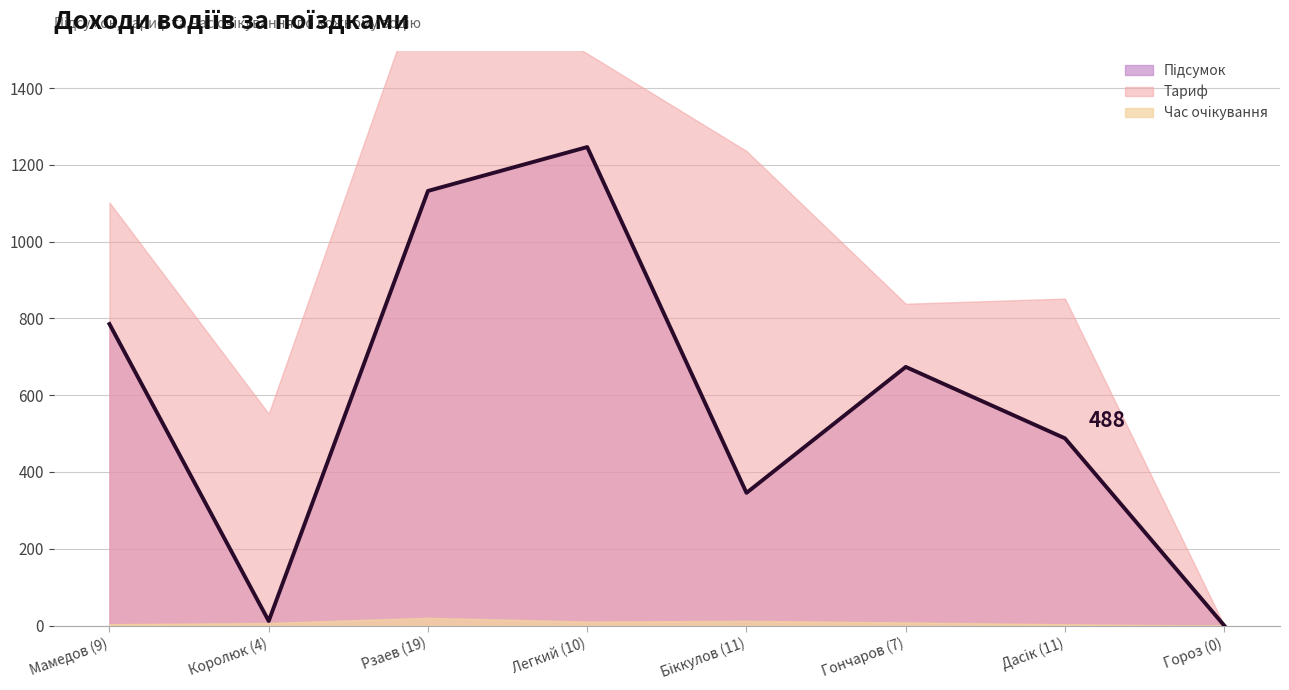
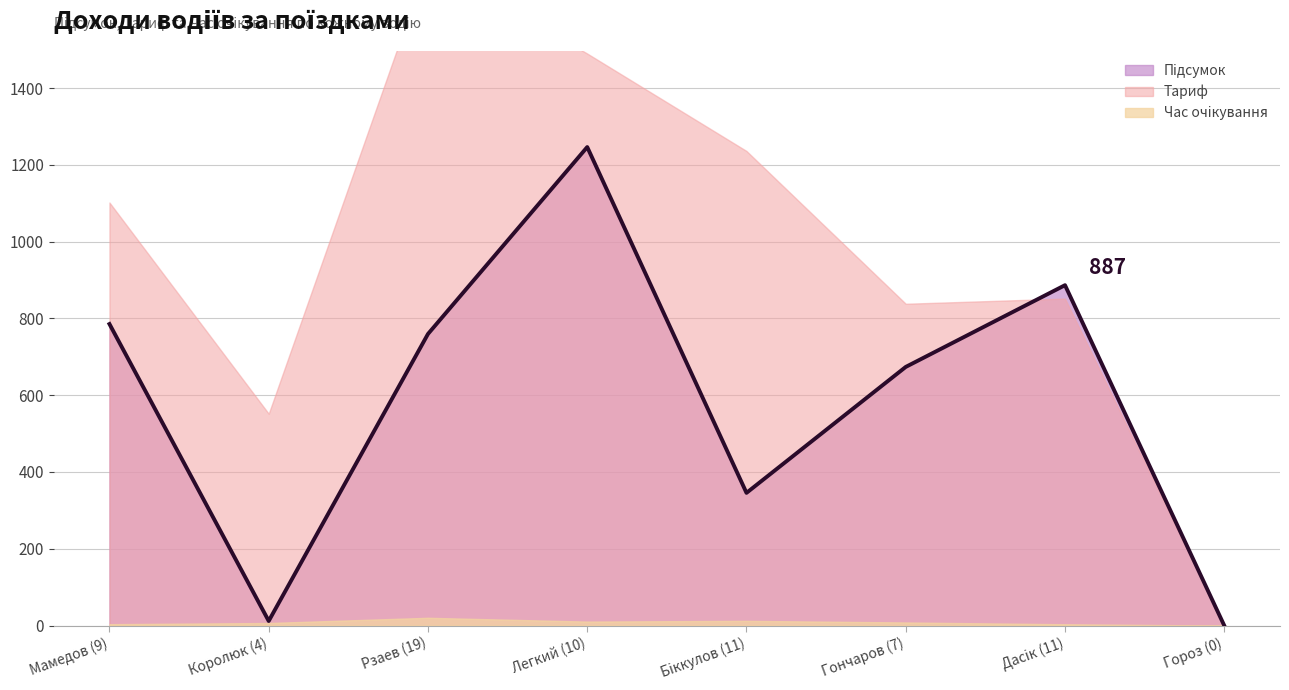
  {
    "Підсумок": {
-     "Рзаев (19)": 1130,
-     "Дасік (11)": 488
+     "Рзаев (19)": 760,
+     "Дасік (11)": 887
    }
  }
